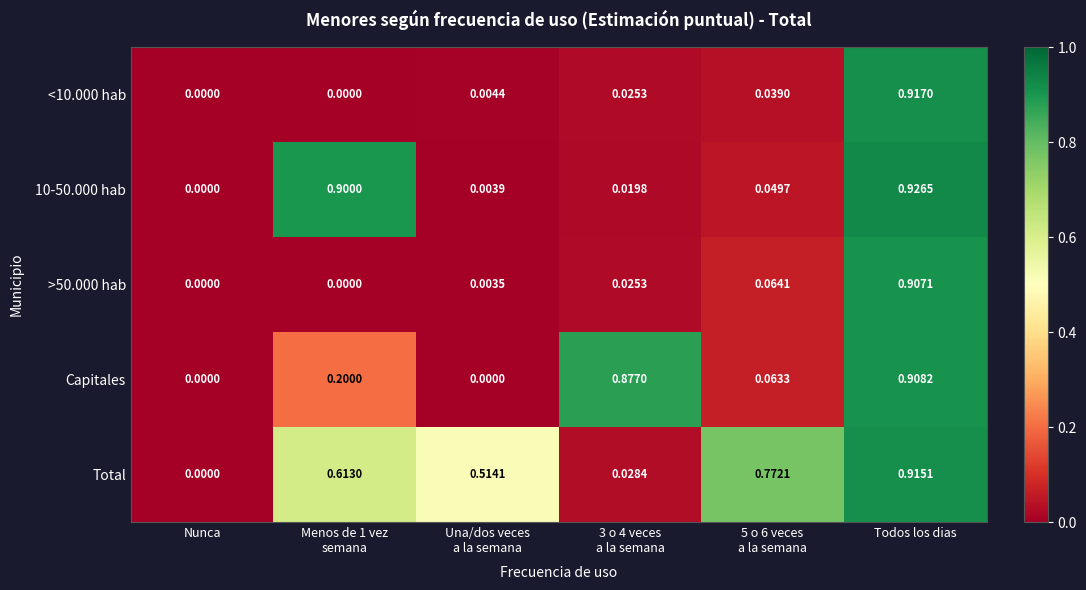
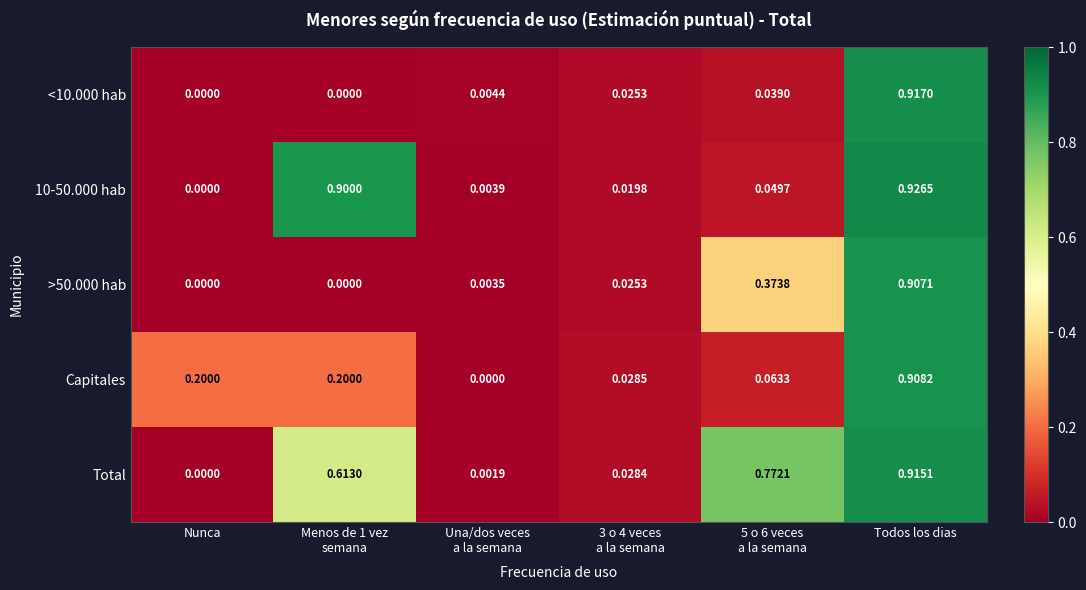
  {
    "<10.000 hab": {
      "Nunca": 0.0000,
      "Menos de 1 vez semana": 0.0000,
      "Una/dos veces a la semana": 0.0044,
      "3 o 4 veces a la semana": 0.0253,
      "5 o 6 veces a la semana": 0.0390,
      "Todos los dias": 0.9170
    },
    "10-50.000 hab": {
      "Nunca": 0.0000,
      "Menos de 1 vez semana": 0.9000,
      "Una/dos veces a la semana": 0.0039,
      "3 o 4 veces a la semana": 0.0198,
      "5 o 6 veces a la semana": 0.0497,
      "Todos los dias": 0.9265
    },
    ">50.000 hab": {
      "Nunca": 0.0000,
      "Menos de 1 vez semana": 0.0000,
      "Una/dos veces a la semana": 0.0035,
      "3 o 4 veces a la semana": 0.0253,
-     "5 o 6 veces a la semana": 0.0641,
+     "5 o 6 veces a la semana": 0.3738,
      "Todos los dias": 0.9071
    },
    "Capitales": {
-     "Nunca": 0.0000,
+     "Nunca": 0.2000,
      "Menos de 1 vez semana": 0.2000,
      "Una/dos veces a la semana": 0.0000,
-     "3 o 4 veces a la semana": 0.8770,
+     "3 o 4 veces a la semana": 0.0285,
      "5 o 6 veces a la semana": 0.0633,
      "Todos los dias": 0.9082
    },
    "Total": {
      "Nunca": 0.0000,
      "Menos de 1 vez semana": 0.6130,
-     "Una/dos veces a la semana": 0.5141,
+     "Una/dos veces a la semana": 0.0019,
      "3 o 4 veces a la semana": 0.0284,
      "5 o 6 veces a la semana": 0.7721,
      "Todos los dias": 0.9151
    }
  }
